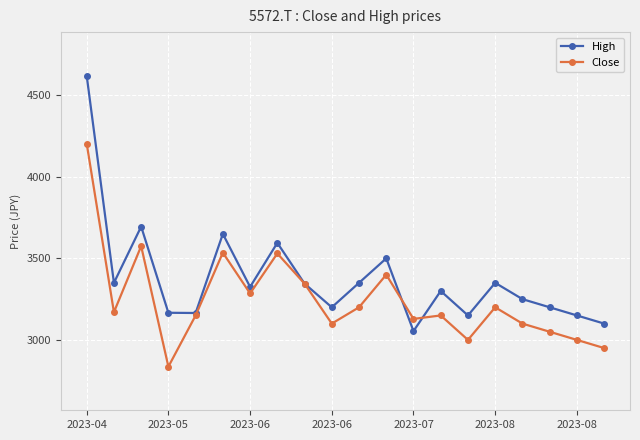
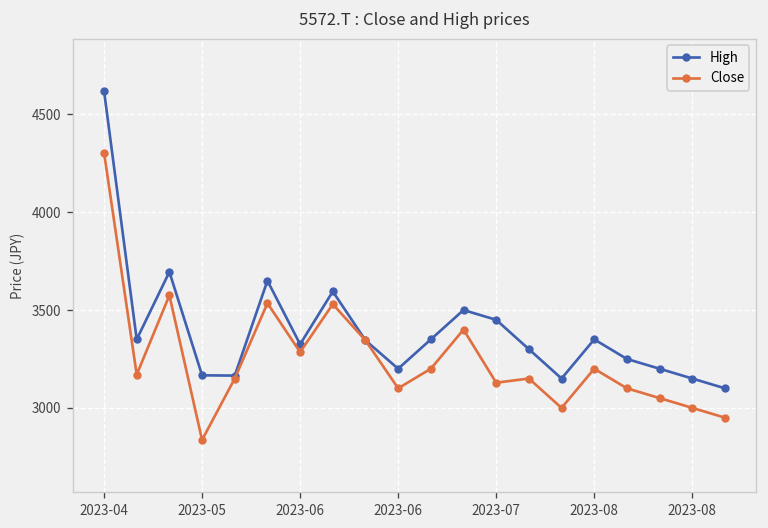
  {
    "High": {
      "2023-04": 4620,
      "2023-05": 3170,
-     "2023-07": 3050
+     "2023-07": 3450
    },
    "Close": {
-     "2023-04": 4200,
+     "2023-04": 4310,
      "2023-05": 2840,
      "2023-07": 3130
    }
  }
